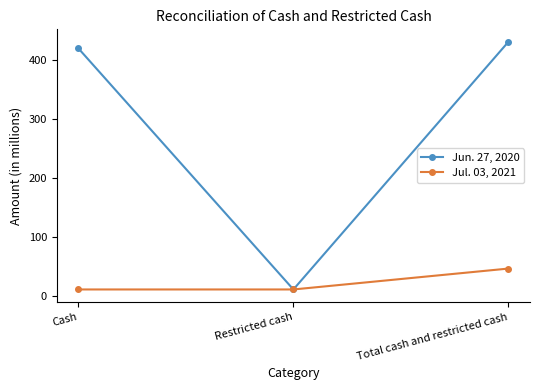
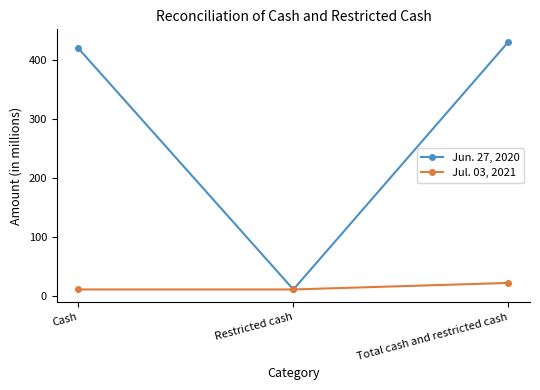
  {
    "Jun. 27, 2020": {
      "Cash": 420,
      "Total cash and restricted cash": 430
    },
    "Jul. 03, 2021": {
      "Cash": 10,
-     "Total cash and restricted cash": 50
+     "Total cash and restricted cash": 20
    }
  }
